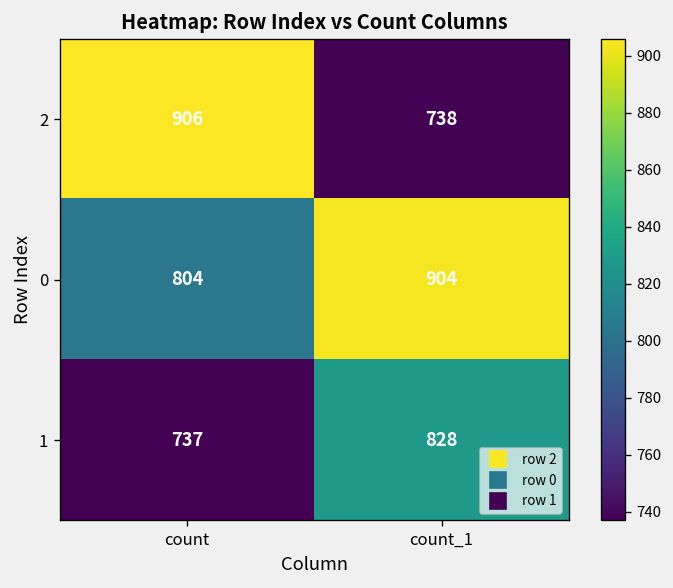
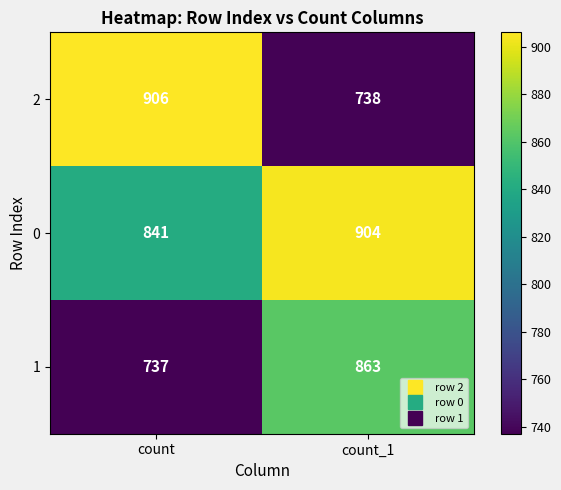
  {
    "2": {
      "count": 906,
      "count_1": 738
    },
    "0": {
-     "count": 804,
+     "count": 841,
      "count_1": 904
    },
    "1": {
      "count": 737,
-     "count_1": 828
+     "count_1": 863
    }
  }
